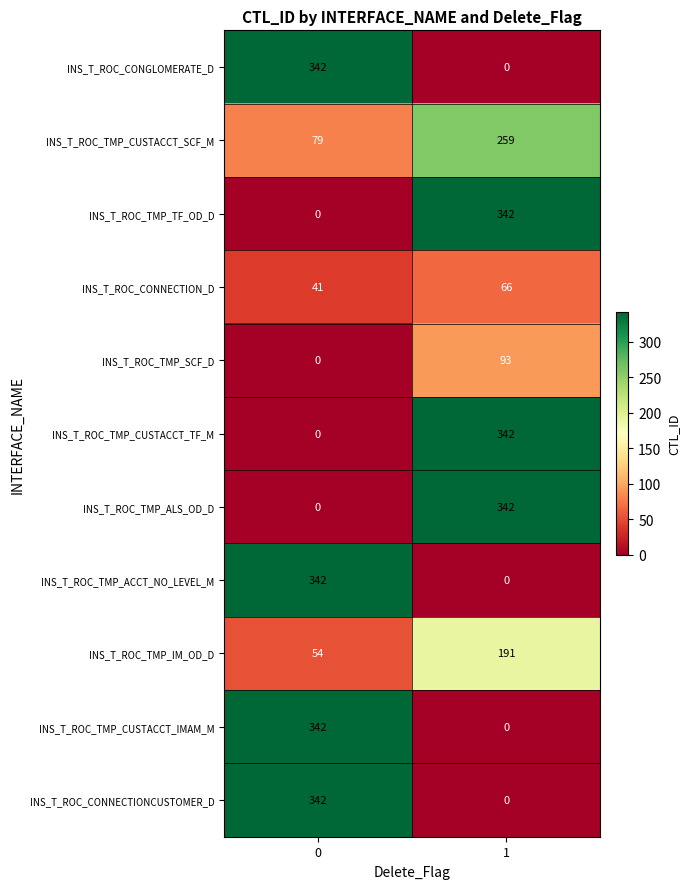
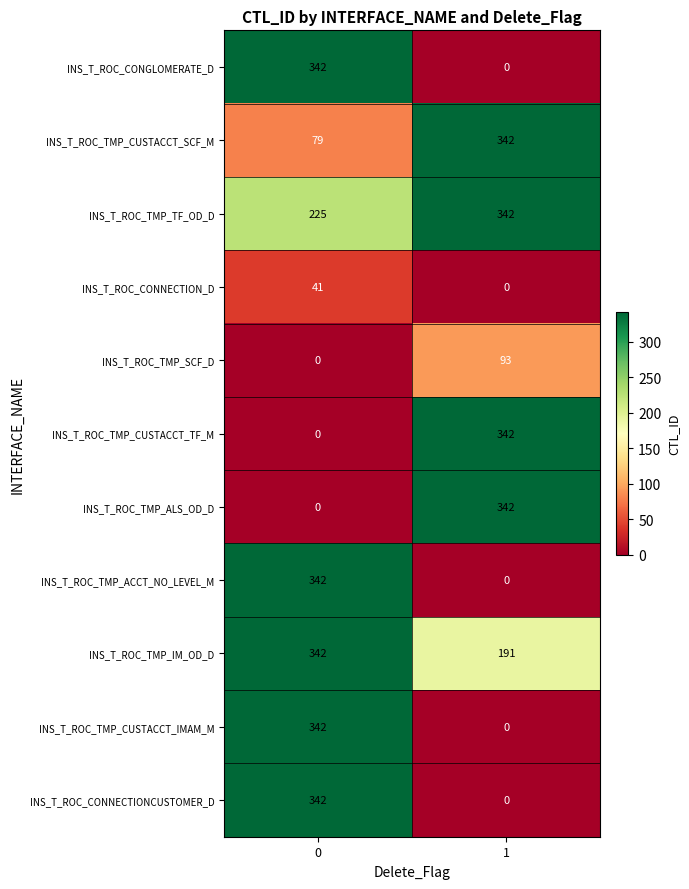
  {
    "INS_T_ROC_CONGLOMERATE_D": {
      "0": 342,
      "1": 0
    },
    "INS_T_ROC_TMP_CUSTACCT_SCF_M": {
      "0": 79,
-     "1": 259
+     "1": 342
    },
    "INS_T_ROC_TMP_TF_OD_D": {
-     "0": 0,
+     "0": 225,
      "1": 342
    },
    "INS_T_ROC_CONNECTION_D": {
      "0": 41,
-     "1": 66
+     "1": 0
    },
    "INS_T_ROC_TMP_SCF_D": {
      "0": 0,
      "1": 93
    },
    "INS_T_ROC_TMP_CUSTACCT_TF_M": {
      "0": 0,
      "1": 342
    },
    "INS_T_ROC_TMP_ALS_OD_D": {
      "0": 0,
      "1": 342
    },
    "INS_T_ROC_TMP_ACCT_NO_LEVEL_M": {
      "0": 342,
      "1": 0
    },
    "INS_T_ROC_TMP_IM_OD_D": {
-     "0": 54,
+     "0": 342,
      "1": 191
    },
    "INS_T_ROC_TMP_CUSTACCT_IMAM_M": {
      "0": 342,
      "1": 0
    },
    "INS_T_ROC_CONNECTIONCUSTOMER_D": {
      "0": 342,
      "1": 0
    }
  }
